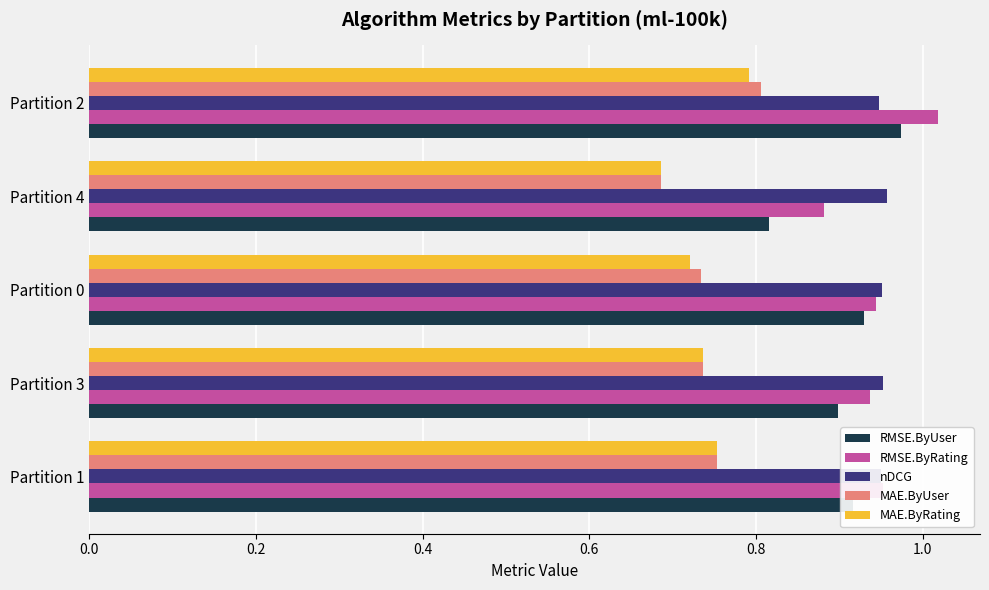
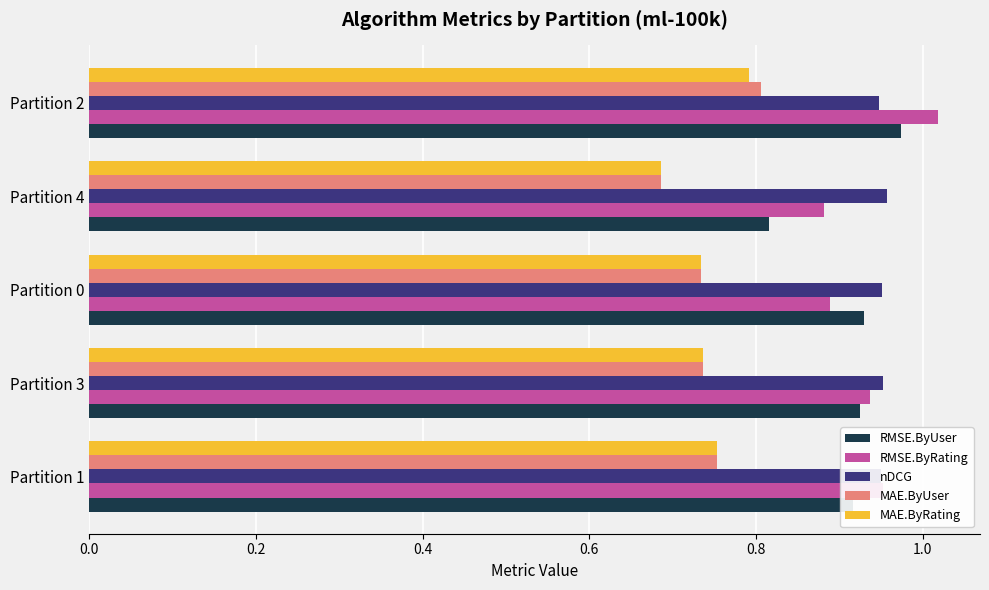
  {
    "RMSE.ByUser": {
      "Partition 2": 0.97,
      "Partition 4": 0.82,
      "Partition 0": 0.93,
-     "Partition 3": 0.90
+     "Partition 3": 0.92
    },
    "RMSE.ByRating": {
      "Partition 2": 1.02,
      "Partition 4": 0.88,
-     "Partition 0": 0.94,
+     "Partition 0": 0.89,
      "Partition 3": 0.94
    },
    "nDCG": {
      "Partition 2": 0.95,
      "Partition 4": 0.96,
      "Partition 0": 0.95,
      "Partition 3": 0.95
    },
    "MAE.ByUser": {
      "Partition 2": 0.81,
      "Partition 4": 0.69,
      "Partition 0": 0.73,
      "Partition 3": 0.74,
      "Partition 1": 0.75
    },
    "MAE.ByRating": {
      "Partition 2": 0.79,
      "Partition 4": 0.69,
-     "Partition 0": 0.72,
+     "Partition 0": 0.73,
      "Partition 3": 0.74,
      "Partition 1": 0.75
    }
  }
